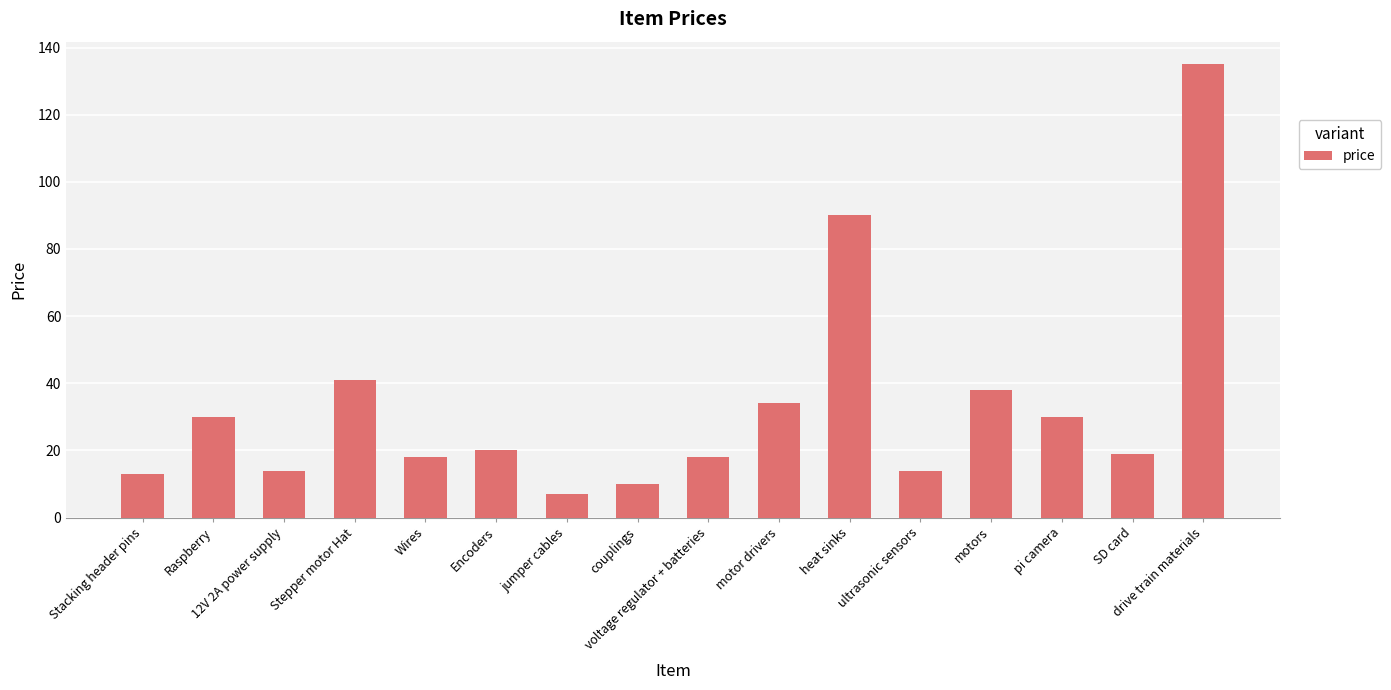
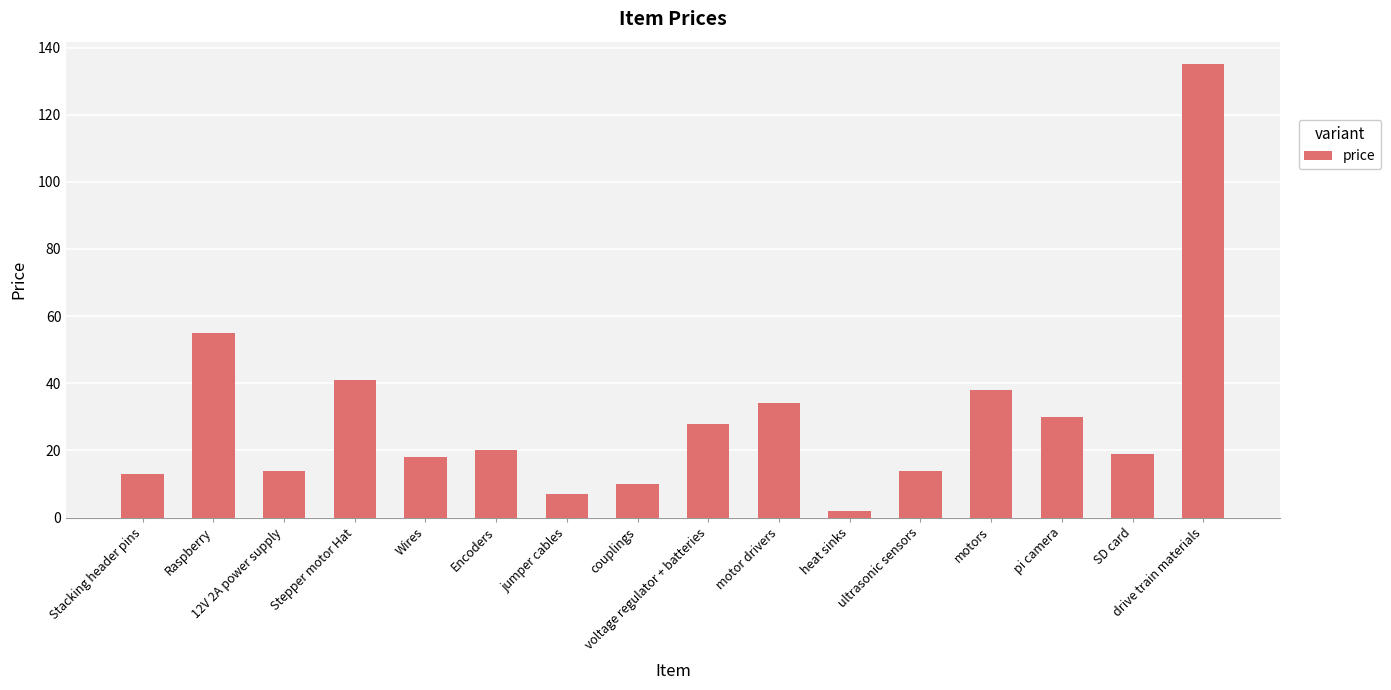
  {
    "Stacking header pins": 13,
-   "Raspberry": 30,
+   "Raspberry": 55,
    "12V 2A power supply": 14,
    "Stepper motor Hat": 41,
    "Wires": 18,
    "Encoders": 20,
    "jumper cables": 7,
    "couplings": 10,
-   "voltage regulator + batteries": 18,
+   "voltage regulator + batteries": 28,
    "motor drivers": 34,
-   "heat sinks": 90,
+   "heat sinks": 2,
    "ultrasonic sensors": 14,
    "motors": 38,
    "pi camera": 30,
    "SD card": 19,
    "drive train materials": 135
  }
